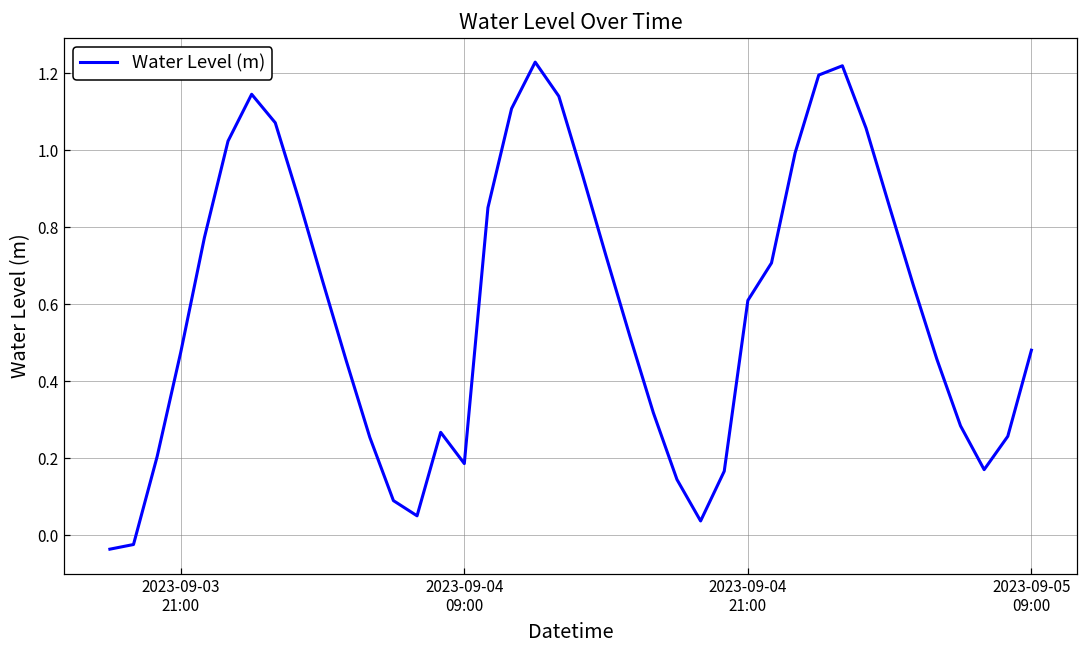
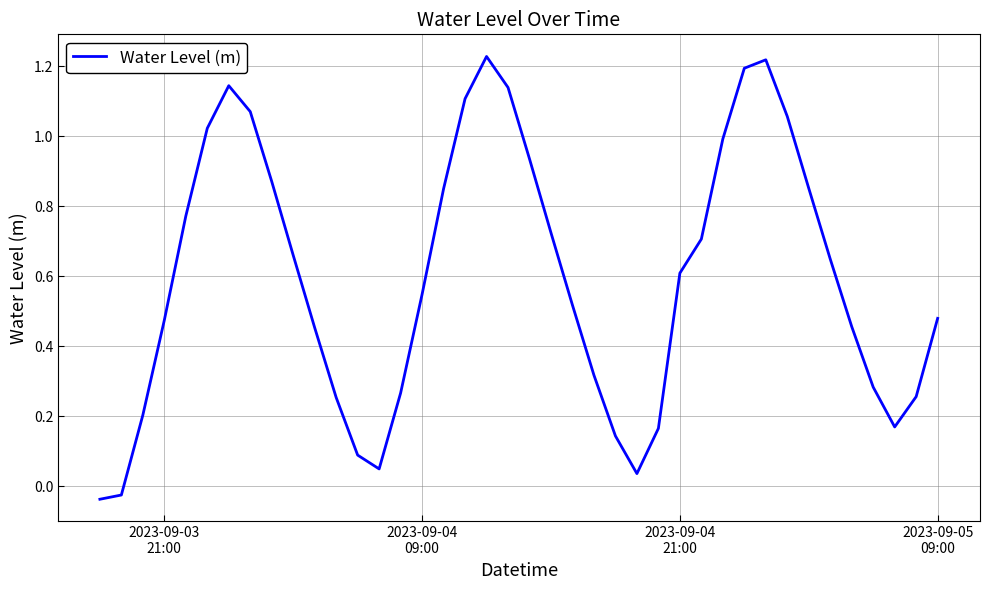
  {
    "2023-09-03 21:00": 0.48,
-   "2023-09-04 09:00": 0.19,
+   "2023-09-04 09:00": 0.55,
    "2023-09-04 21:00": 0.61,
    "2023-09-05 09:00": 0.48
  }
